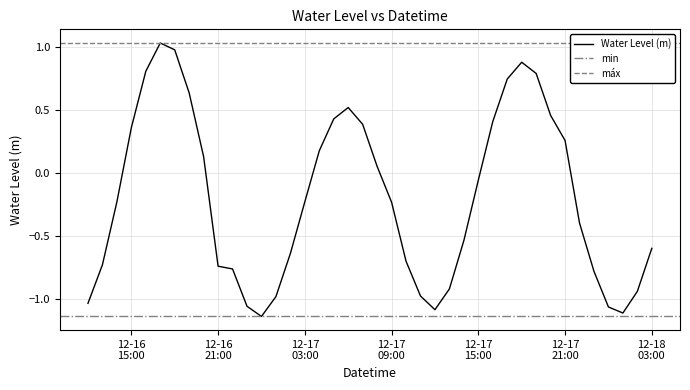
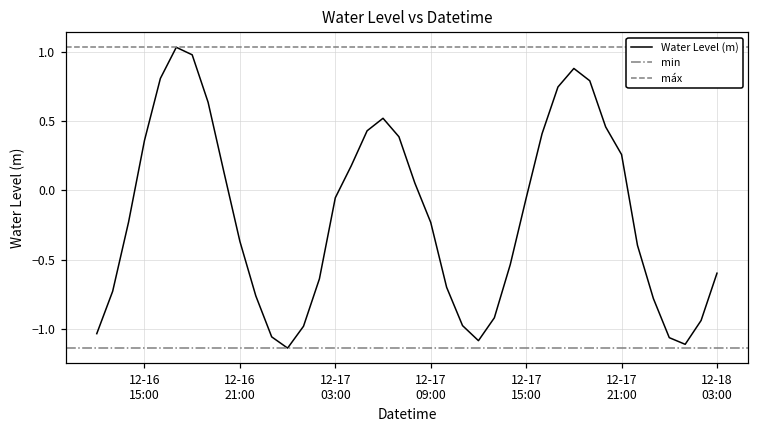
  {
    "12-16 15:00": 0.36,
-   "12-16 21:00": -0.74,
-   "12-17 03:00": -0.23,
+   "12-16 21:00": -0.37,
+   "12-17 03:00": -0.05,
    "12-17 09:00": -0.23,
    "12-17 15:00": -0.06,
    "12-17 21:00": 0.26,
    "12-18 03:00": -0.60
  }
